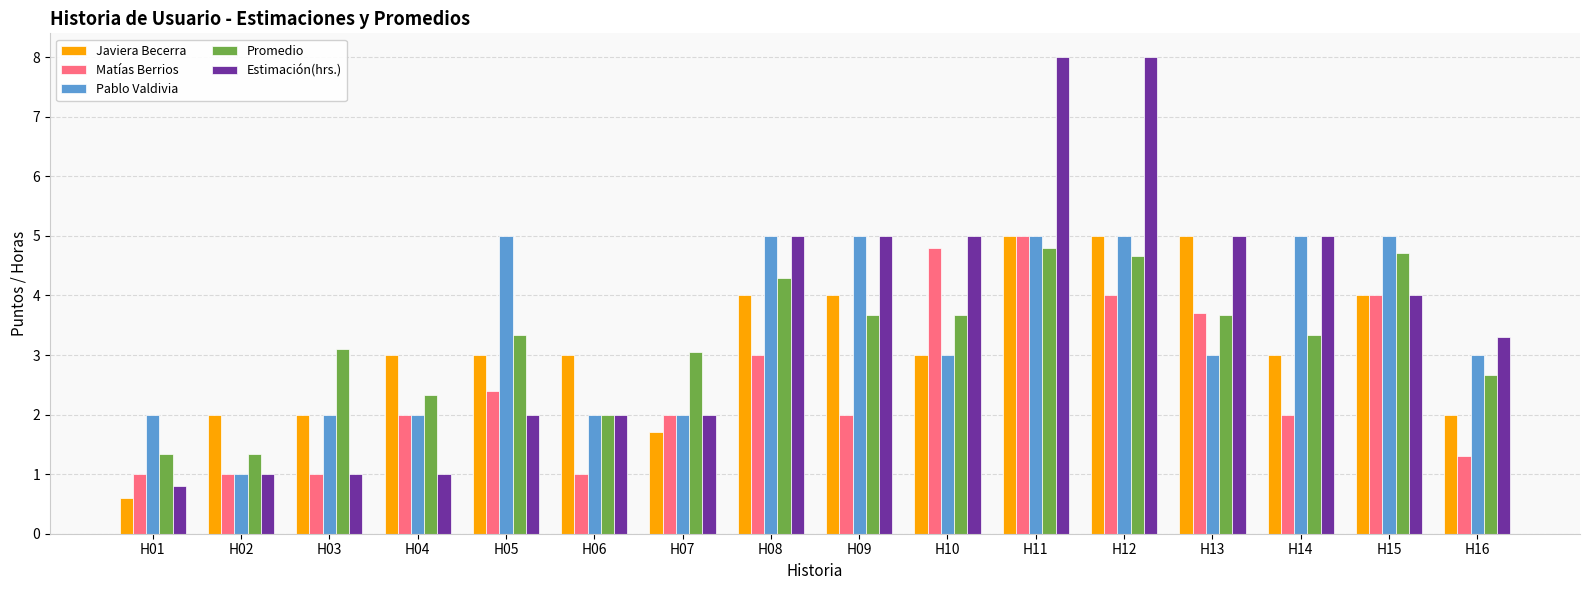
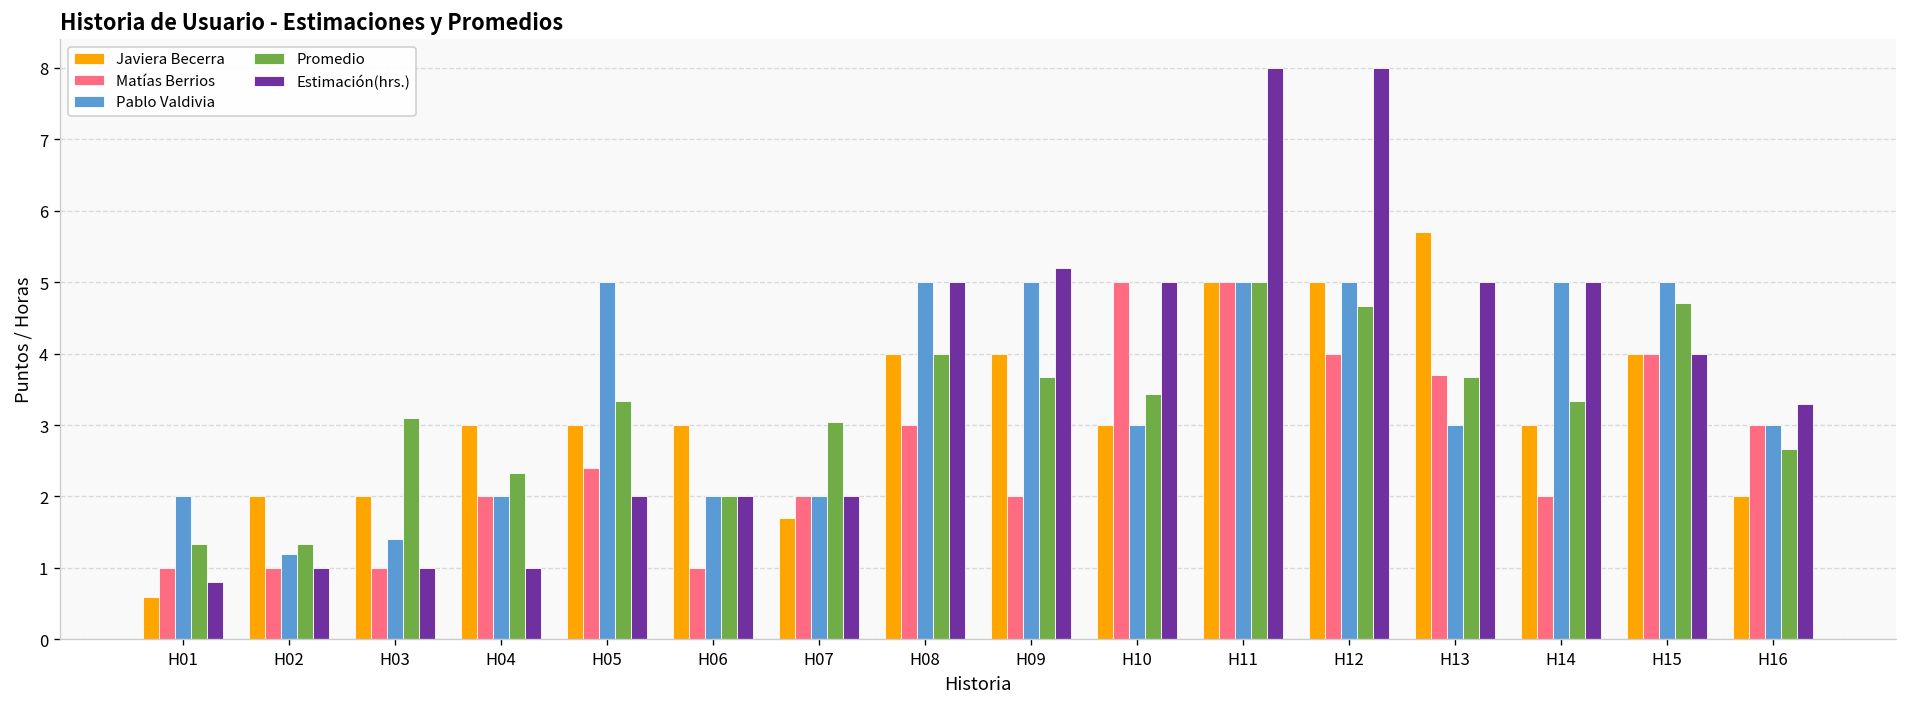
  {
    "Javiera Becerra": {
      "H01": 0.6,
      "H02": 2.0,
      "H03": 2.0,
      "H04": 3.0,
      "H05": 3.0,
      "H06": 3.0,
      "H07": 1.7,
      "H08": 4.0,
      "H09": 4.0,
      "H10": 3.0,
      "H11": 5.0,
      "H12": 5.0,
-     "H13": 5.0,
+     "H13": 5.7,
      "H14": 3.0,
      "H15": 4.0,
      "H16": 2.0
    },
    "Matías Berrios": {
      "H01": 1.0,
      "H02": 1.0,
      "H03": 1.0,
      "H04": 2.0,
      "H05": 2.4,
      "H06": 1.0,
      "H07": 2.0,
      "H08": 3.0,
      "H09": 2.0,
-     "H10": 4.8,
+     "H10": 5.0,
      "H11": 5.0,
      "H12": 4.0,
      "H13": 3.7,
      "H14": 2.0,
      "H15": 4.0,
-     "H16": 1.3
+     "H16": 3.0
    },
    "Pablo Valdivia": {
      "H01": 2.0,
-     "H02": 1.0,
-     "H03": 2.0,
+     "H02": 1.2,
+     "H03": 1.4,
      "H04": 2.0,
      "H05": 5.0,
      "H06": 2.0,
      "H07": 2.0,
      "H08": 5.0,
      "H09": 5.0,
      "H10": 3.0,
      "H11": 5.0,
      "H12": 5.0,
      "H13": 3.0,
      "H14": 5.0,
      "H15": 5.0,
      "H16": 3.0
    },
    "Promedio": {
      "H01": 1.3,
      "H02": 1.3,
      "H03": 3.1,
      "H04": 2.3,
      "H05": 3.3,
      "H06": 2.0,
      "H07": 3.0,
-     "H08": 4.3,
+     "H08": 4.0,
      "H09": 3.7,
-     "H10": 3.7,
-     "H11": 4.8,
+     "H10": 3.4,
+     "H11": 5.0,
      "H12": 4.7,
      "H13": 3.7,
      "H14": 3.3,
      "H15": 4.7,
      "H16": 2.7
    },
    "Estimación(hrs.)": {
      "H01": 0.8,
      "H02": 1.0,
      "H03": 1.0,
      "H04": 1.0,
      "H05": 2.0,
      "H06": 2.0,
      "H07": 2.0,
      "H08": 5.0,
-     "H09": 5.0,
+     "H09": 5.2,
      "H10": 5.0,
      "H11": 8.0,
      "H12": 8.0,
      "H13": 5.0,
      "H14": 5.0,
      "H15": 4.0,
      "H16": 3.3
    }
  }
